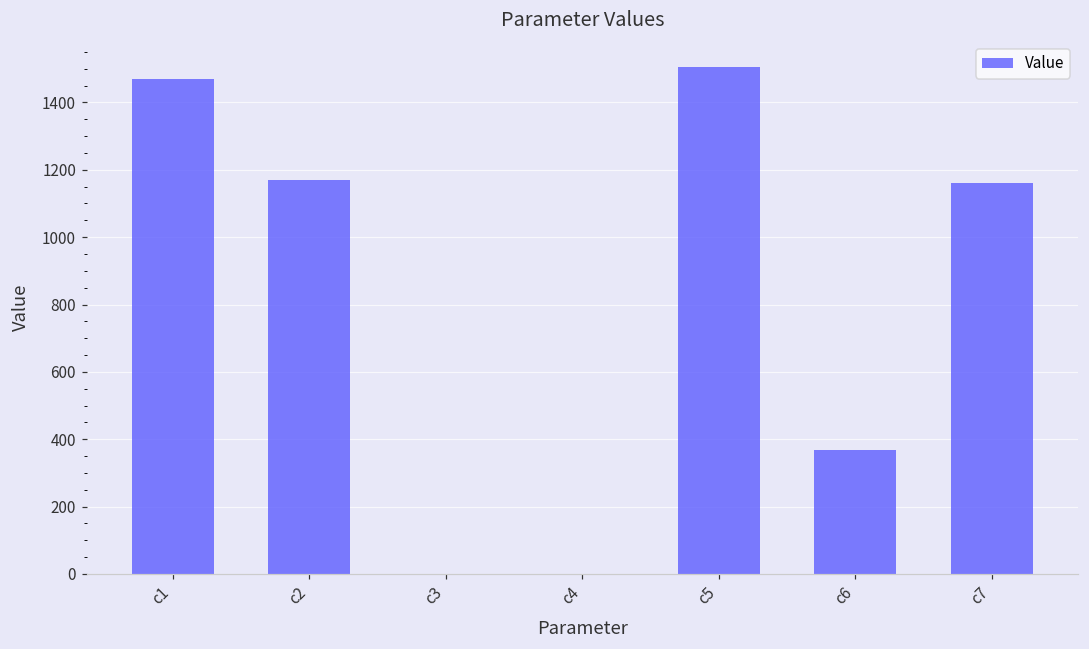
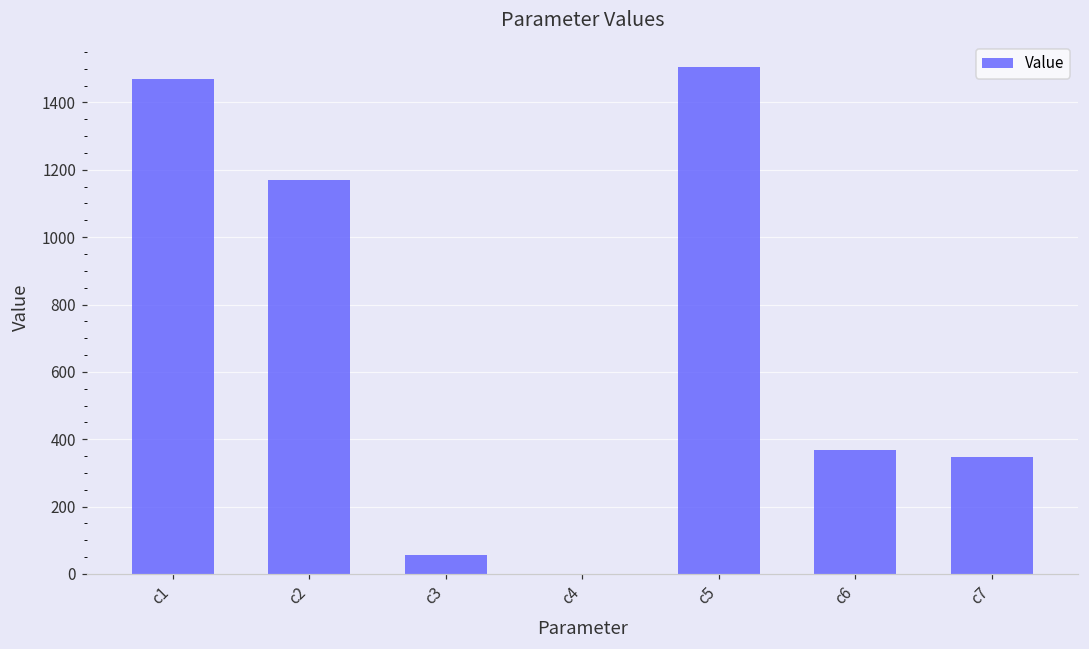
  {
    "c1": 1470,
    "c2": 1170,
-   "c3": 0,
+   "c3": 60,
    "c5": 1510,
    "c6": 370,
-   "c7": 1160
+   "c7": 350
  }
